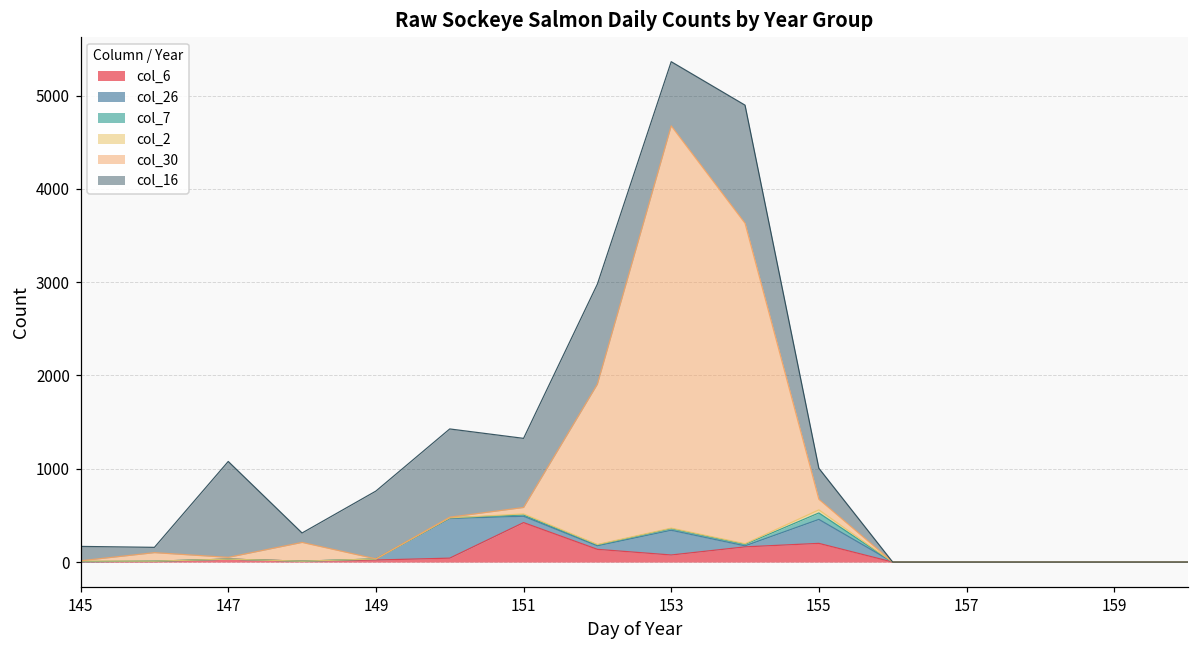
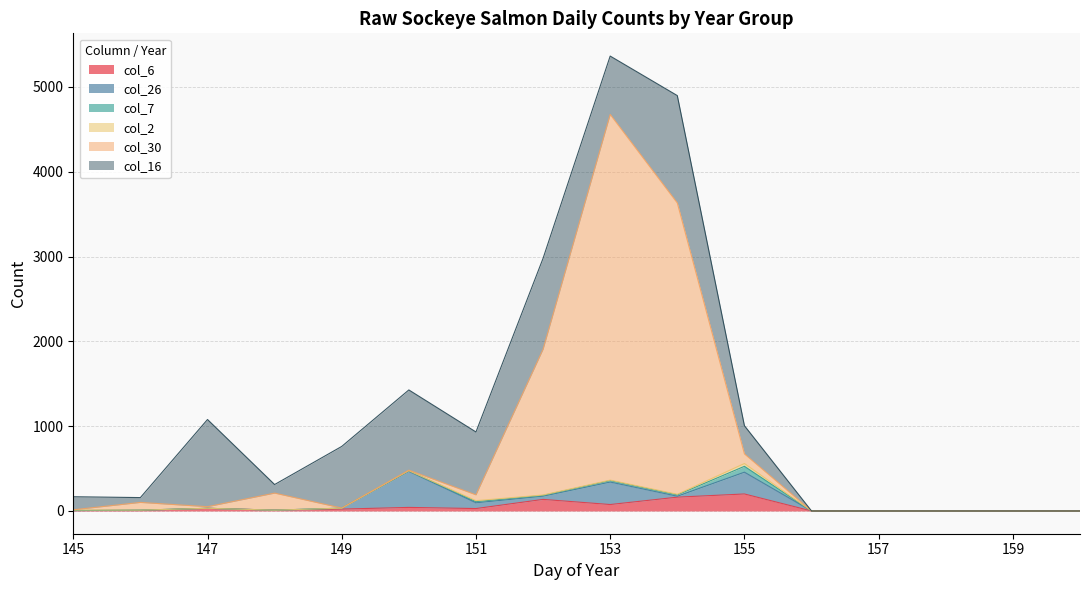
  {
    "col_6": {
-     "151": 400,
+     "151": 0,
      "153": 100,
      "155": 200
    }
  }
